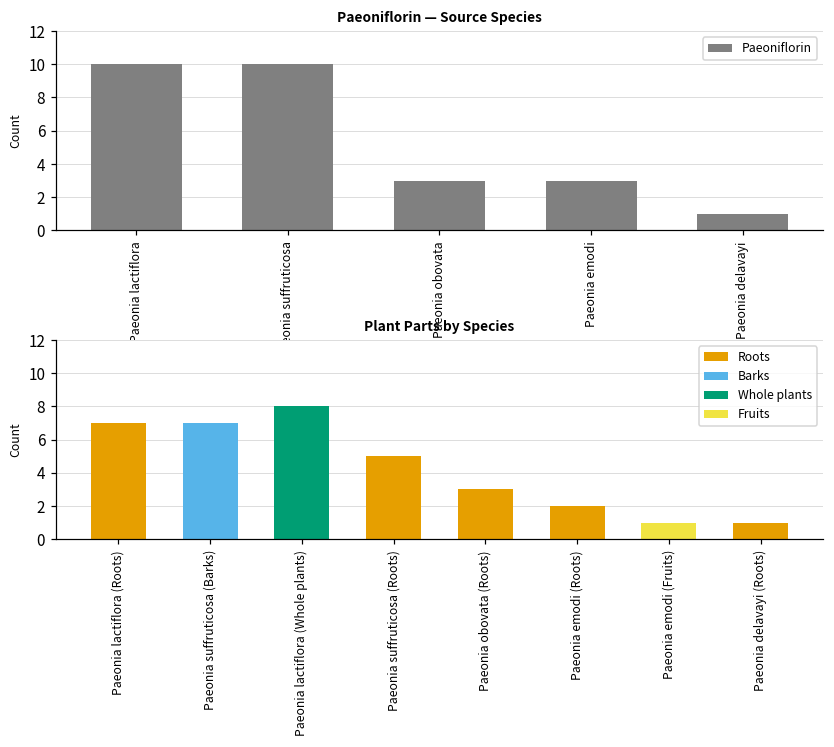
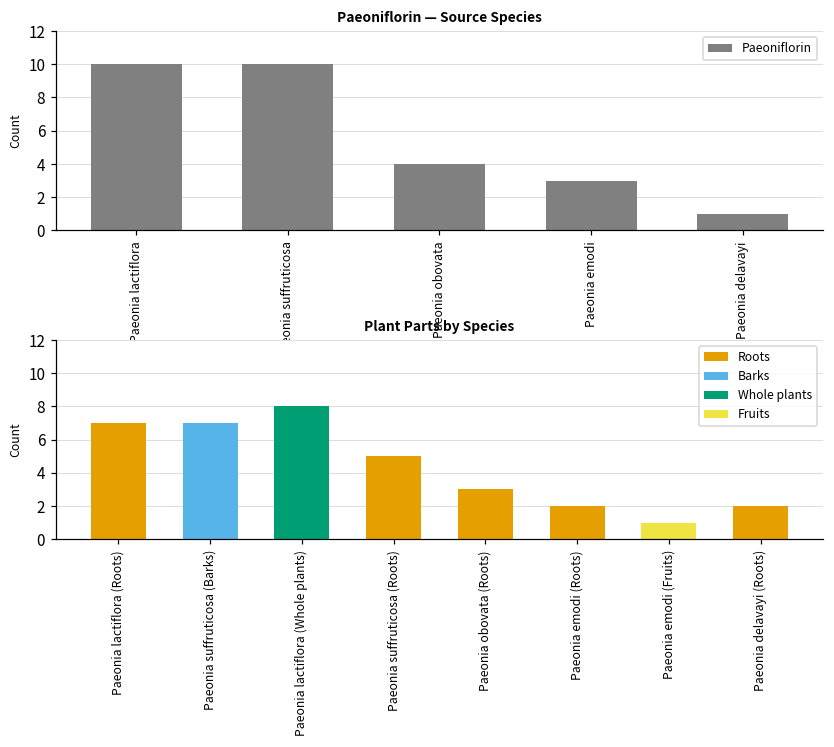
  {
    "Paeoniflorin — Source Species": {
      "Paeonia lactiflora": 10,
      "Paeonia suffruticosa": 10,
-     "Paeonia obovata": 3,
+     "Paeonia obovata": 4,
      "Paeonia emodi": 3,
      "Paeonia delavayi": 1
    },
    "Plant Parts by Species": {
      "Paeonia lactiflora (Roots)": 7,
      "Paeonia suffruticosa (Barks)": 7,
      "Paeonia lactiflora (Whole plants)": 8,
      "Paeonia suffruticosa (Roots)": 5,
      "Paeonia obovata (Roots)": 3,
      "Paeonia emodi (Roots)": 2,
      "Paeonia emodi (Fruits)": 1,
-     "Paeonia delavayi (Roots)": 1
+     "Paeonia delavayi (Roots)": 2
    }
  }
